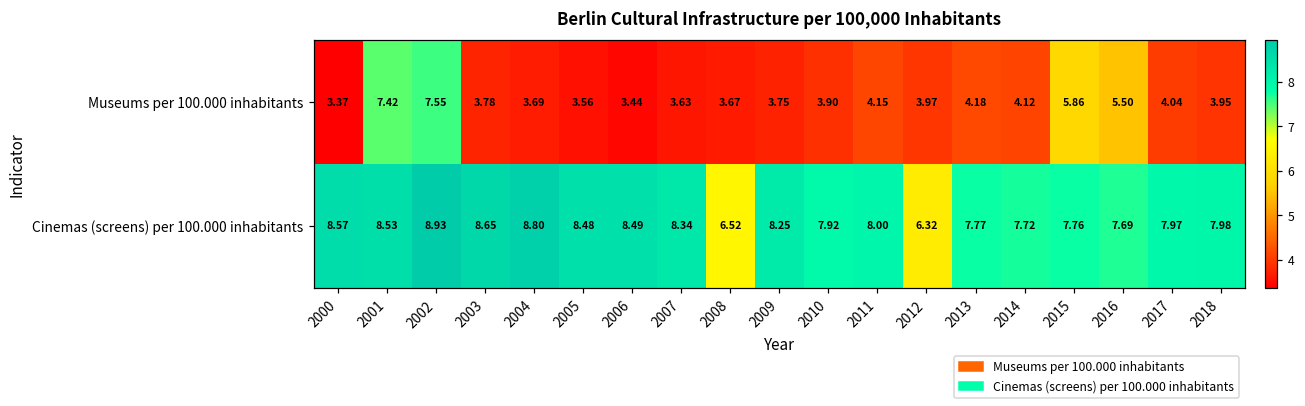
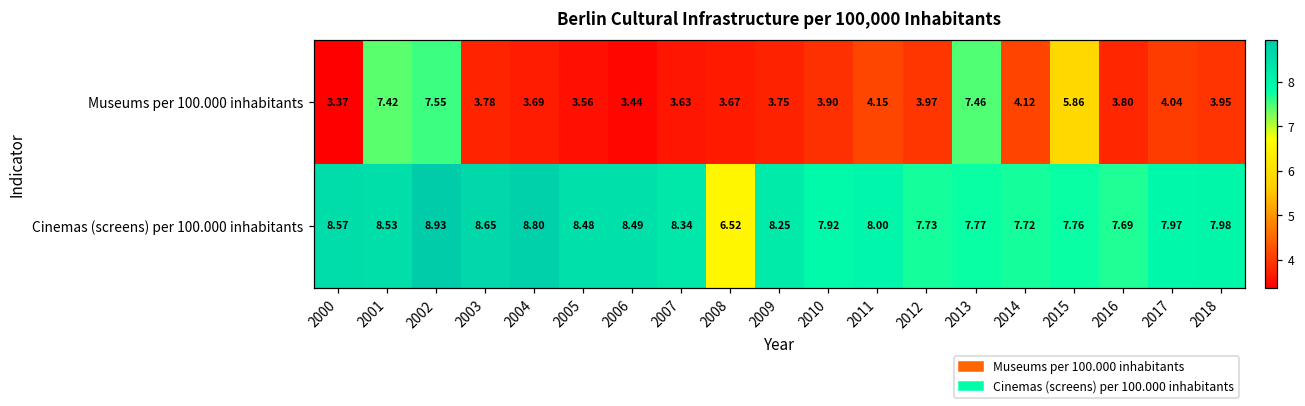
  {
    "Museums per 100.000 inhabitants": {
      "2000": 3.37,
      "2001": 7.42,
      "2002": 7.55,
      "2003": 3.78,
      "2004": 3.69,
      "2005": 3.56,
      "2006": 3.44,
      "2007": 3.63,
      "2008": 3.67,
      "2009": 3.75,
      "2010": 3.90,
      "2011": 4.15,
      "2012": 3.97,
-     "2013": 4.18,
+     "2013": 7.46,
      "2014": 4.12,
      "2015": 5.86,
-     "2016": 5.50,
+     "2016": 3.80,
      "2017": 4.04,
      "2018": 3.95
    },
    "Cinemas (screens) per 100.000 inhabitants": {
      "2000": 8.57,
      "2001": 8.53,
      "2002": 8.93,
      "2003": 8.65,
      "2004": 8.80,
      "2005": 8.48,
      "2006": 8.49,
      "2007": 8.34,
      "2008": 6.52,
      "2009": 8.25,
      "2010": 7.92,
      "2011": 8.00,
-     "2012": 6.32,
+     "2012": 7.73,
      "2013": 7.77,
      "2014": 7.72,
      "2015": 7.76,
      "2016": 7.69,
      "2017": 7.97,
      "2018": 7.98
    }
  }
